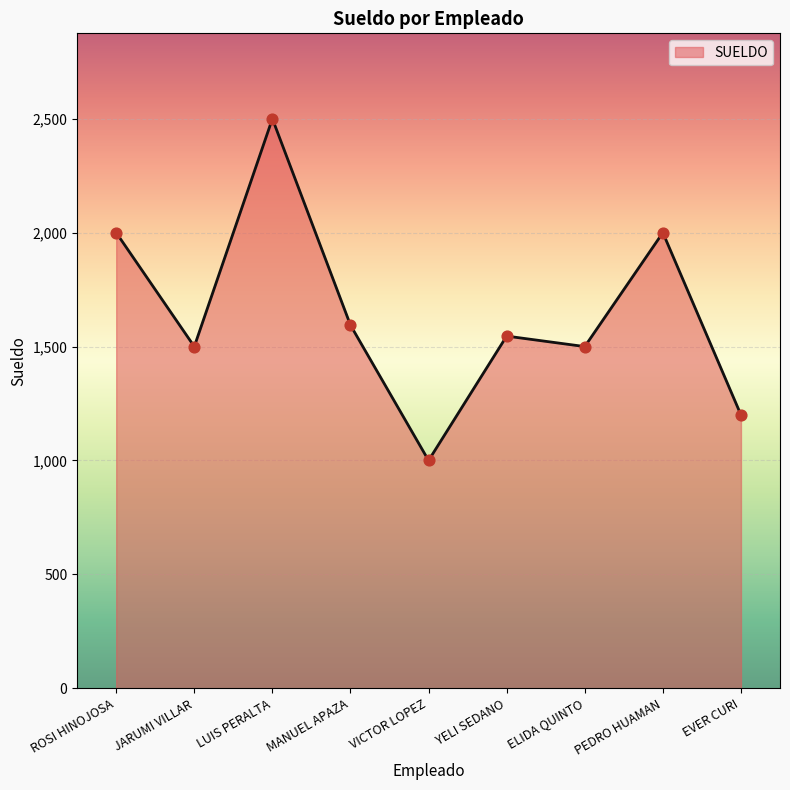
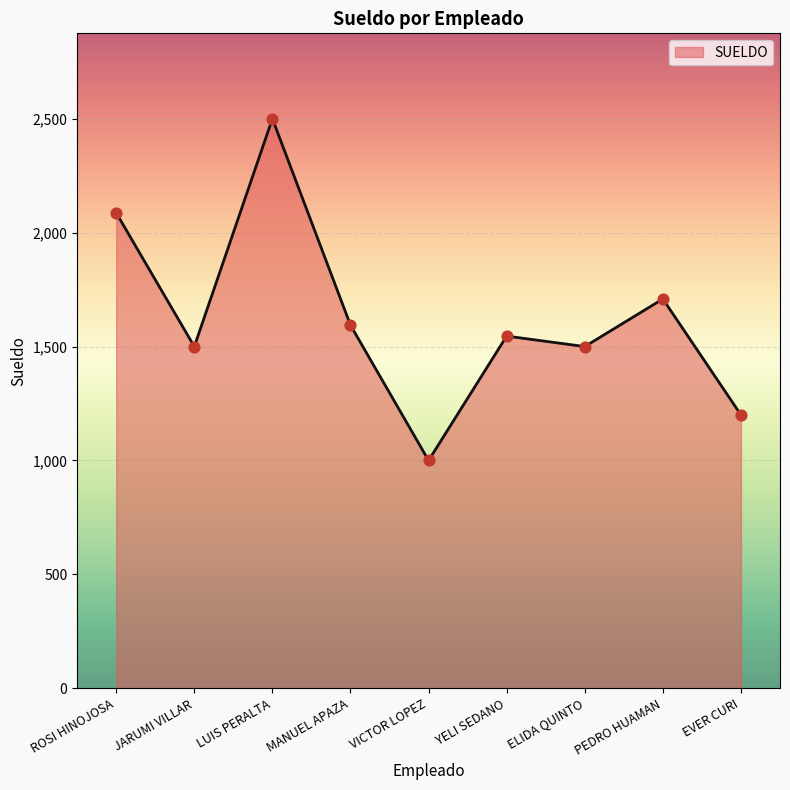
  {
-   "ROSI HINOJOSA": "2,000",
+   "ROSI HINOJOSA": "2,090",
    "JARUMI VILLAR": "1,500",
    "LUIS PERALTA": "2,500",
    "MANUEL APAZA": "1,590",
    "VICTOR LOPEZ": "1,000",
    "YELI SEDANO": "1,550",
    "ELIDA QUINTO": "1,500",
-   "PEDRO HUAMAN": "2,000",
+   "PEDRO HUAMAN": "1,710",
    "EVER CURI": "1,200"
  }
